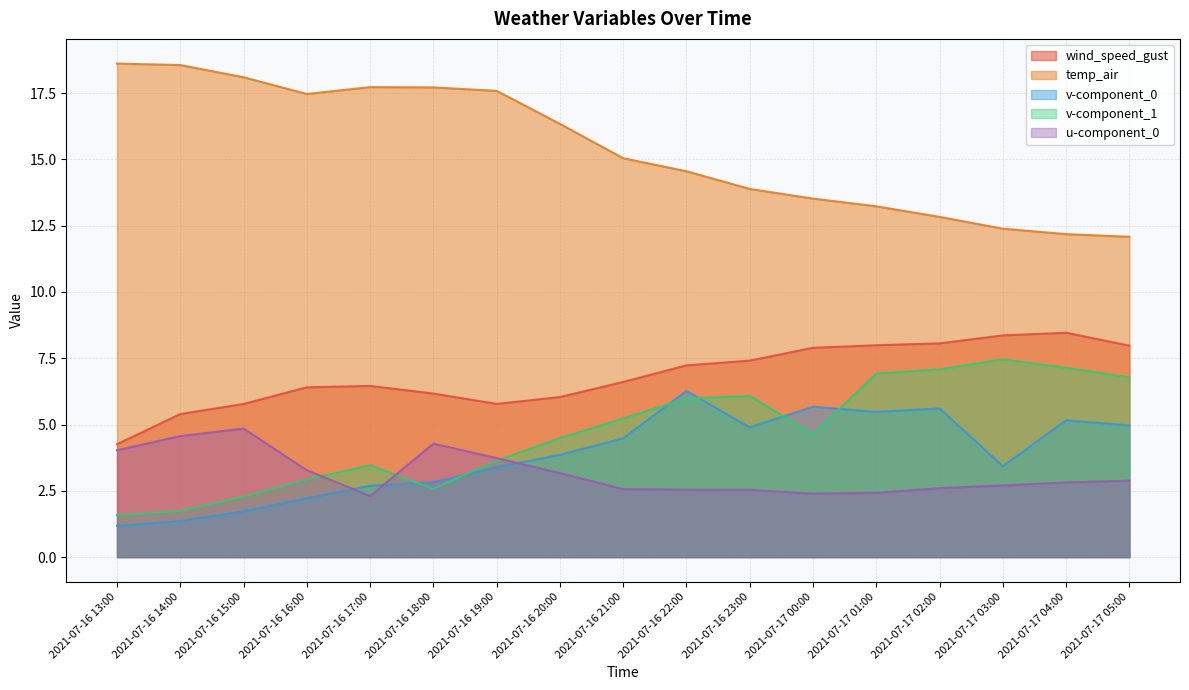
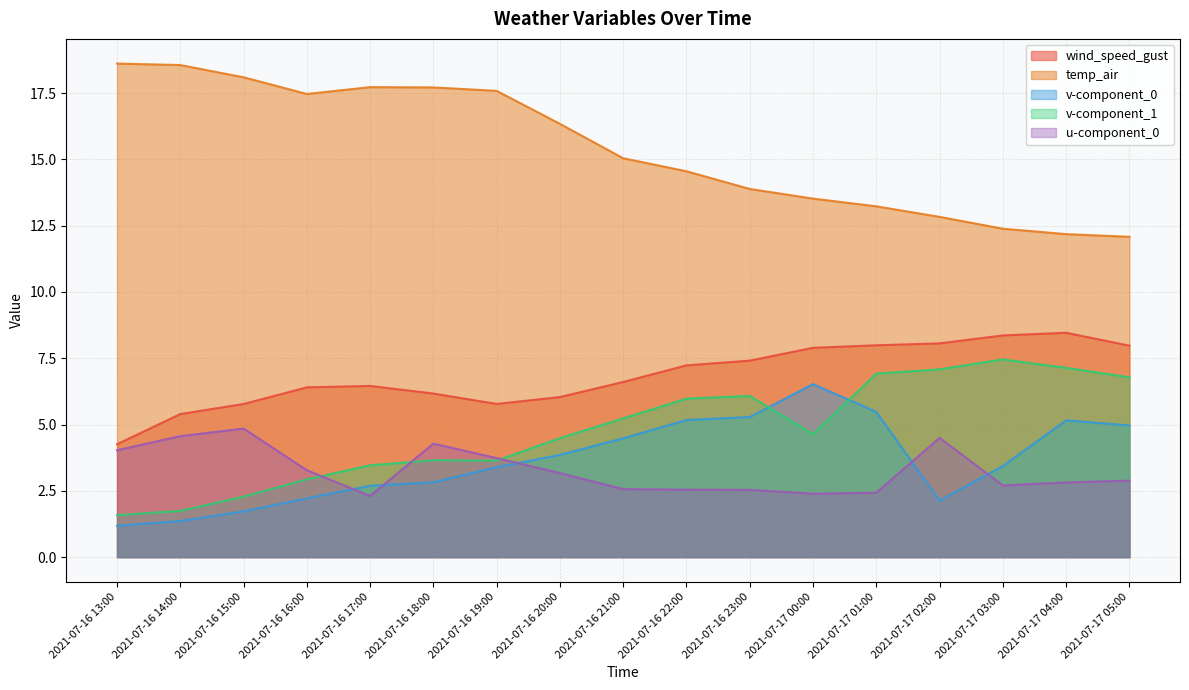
  {
    "v-component_0": {
      "2021-07-16 13:00": 1.2,
      "2021-07-16 14:00": 1.4,
      "2021-07-16 15:00": 1.7,
      "2021-07-16 16:00": 2.2,
      "2021-07-16 17:00": 2.7,
      "2021-07-16 18:00": 2.8,
      "2021-07-16 19:00": 3.4,
      "2021-07-16 20:00": 3.9,
      "2021-07-16 21:00": 4.5,
-     "2021-07-16 22:00": 6.3,
-     "2021-07-16 23:00": 4.9,
-     "2021-07-17 00:00": 5.7,
+     "2021-07-16 22:00": 5.2,
+     "2021-07-16 23:00": 5.3,
+     "2021-07-17 00:00": 6.5,
      "2021-07-17 01:00": 5.5,
-     "2021-07-17 02:00": 5.6,
+     "2021-07-17 02:00": 2.1,
      "2021-07-17 03:00": 3.4,
      "2021-07-17 04:00": 5.2,
      "2021-07-17 05:00": 5.0
    },
    "v-component_1": {
      "2021-07-16 13:00": 1.6,
      "2021-07-16 14:00": 1.7,
      "2021-07-16 15:00": 2.3,
      "2021-07-16 16:00": 2.9,
      "2021-07-16 17:00": 3.5,
-     "2021-07-16 18:00": 2.6,
+     "2021-07-16 18:00": 3.7,
      "2021-07-16 20:00": 4.5,
      "2021-07-16 21:00": 5.2,
      "2021-07-16 22:00": 6.0,
      "2021-07-16 23:00": 6.1,
      "2021-07-17 00:00": 4.6,
      "2021-07-17 01:00": 6.9,
      "2021-07-17 02:00": 7.1,
      "2021-07-17 03:00": 7.5,
      "2021-07-17 04:00": 7.1,
      "2021-07-17 05:00": 6.8
    },
    "u-component_0": {
      "2021-07-16 13:00": 4.0,
      "2021-07-16 14:00": 4.6,
      "2021-07-16 15:00": 4.8,
      "2021-07-16 16:00": 3.3,
      "2021-07-16 17:00": 2.3,
      "2021-07-16 18:00": 4.3,
      "2021-07-16 20:00": 3.2,
      "2021-07-16 21:00": 2.6,
      "2021-07-16 22:00": 2.5,
      "2021-07-16 23:00": 2.5,
      "2021-07-17 00:00": 2.4,
      "2021-07-17 01:00": 2.4,
-     "2021-07-17 02:00": 2.6,
+     "2021-07-17 02:00": 4.5,
      "2021-07-17 03:00": 2.7,
      "2021-07-17 04:00": 2.8,
      "2021-07-17 05:00": 2.9
    }
  }
